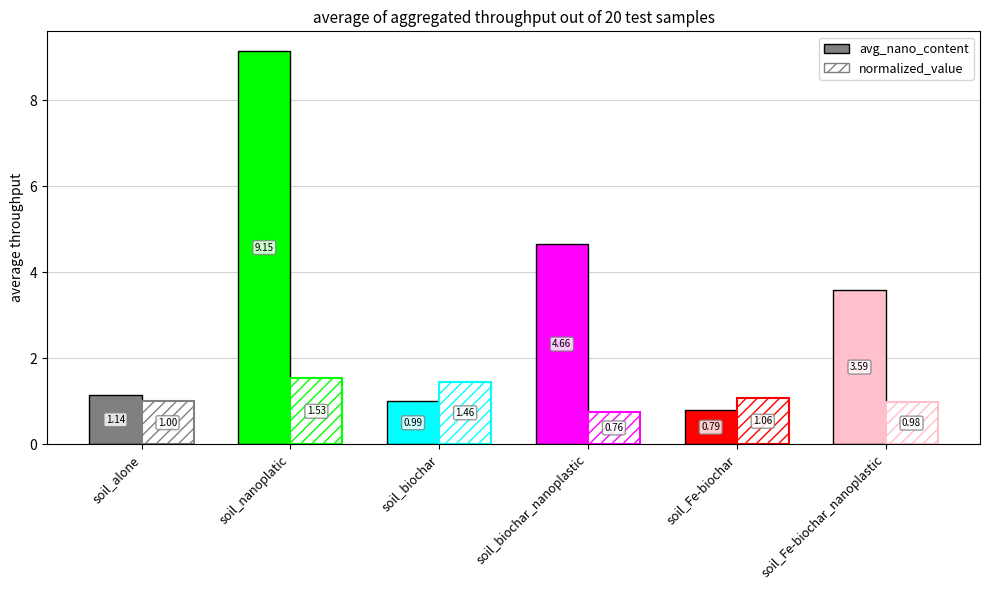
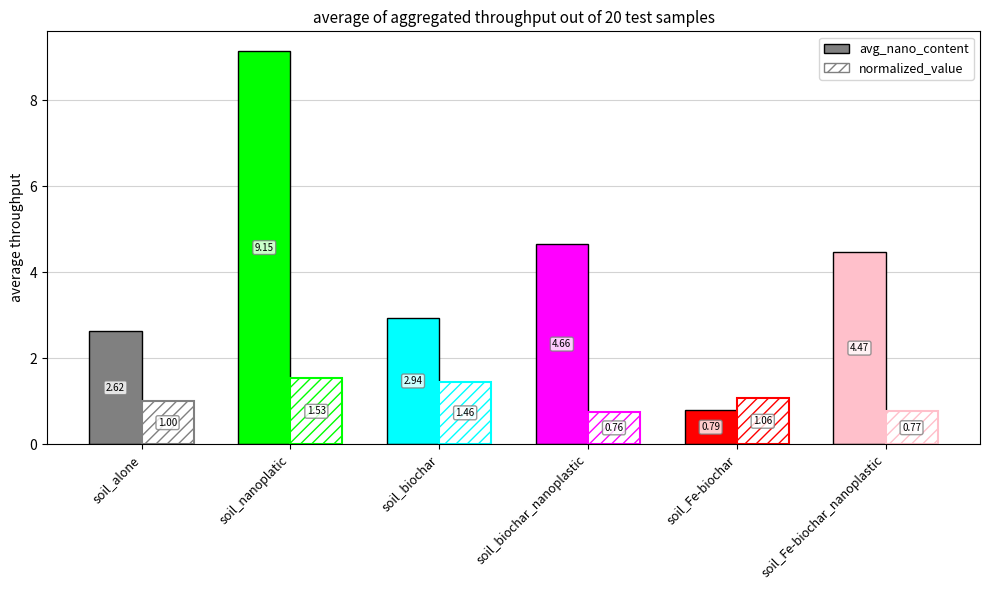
  {
    "avg_nano_content": {
-     "soil_alone": 1.14,
-     "soil_biochar": 0.99,
-     "soil_Fe-biochar_nanoplastic": 3.59
+     "soil_alone": 2.62,
+     "soil_biochar": 2.94,
+     "soil_Fe-biochar_nanoplastic": 4.47
    },
    "normalized_value": {
-     "soil_Fe-biochar_nanoplastic": 0.98
+     "soil_Fe-biochar_nanoplastic": 0.77
    }
  }
